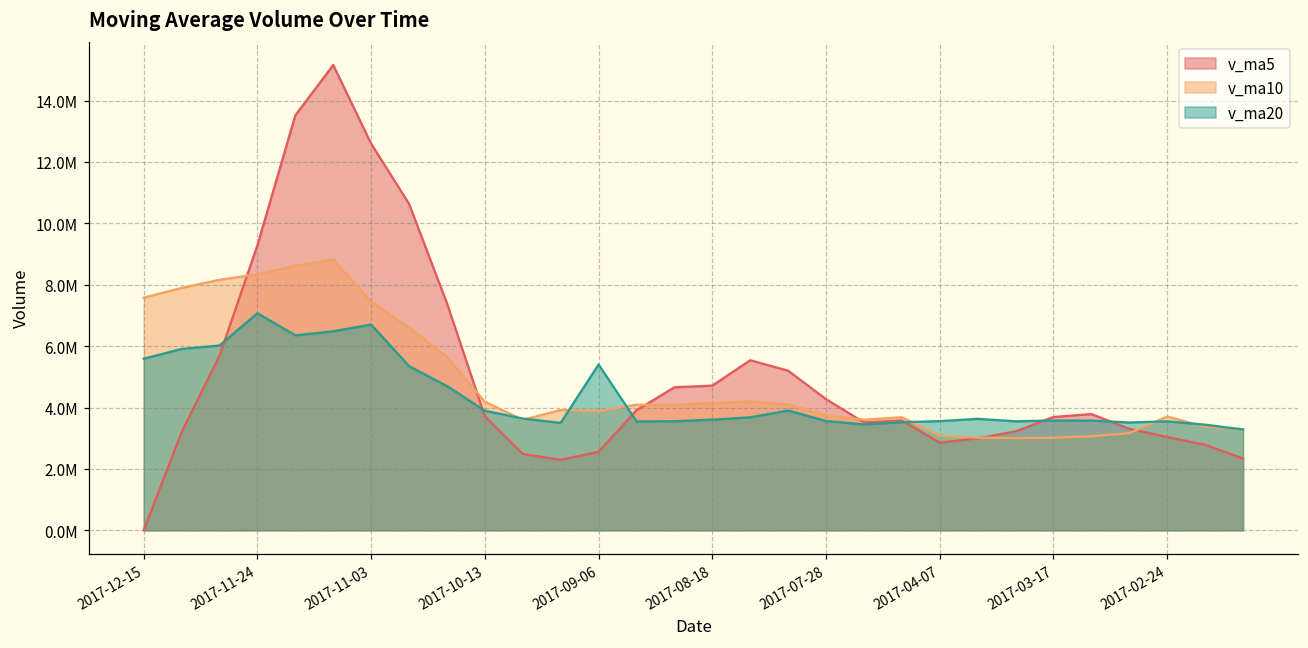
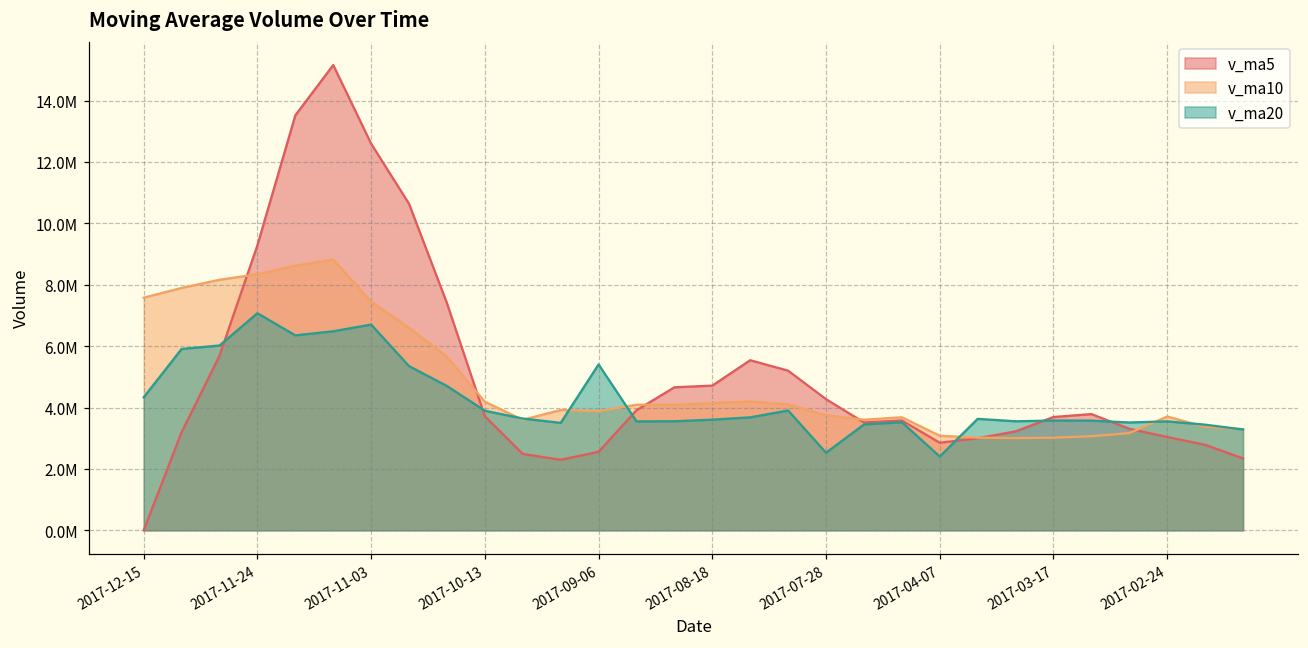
  {
    "v_ma20": {
-     "2017-12-15": 5600000,
+     "2017-12-15": 4300000,
      "2017-11-24": 7100000,
      "2017-11-03": 6700000,
      "2017-10-13": 3900000,
      "2017-09-06": 5400000,
      "2017-08-18": 3600000,
-     "2017-07-28": 3600000,
-     "2017-04-07": 3600000,
+     "2017-07-28": 2500000,
+     "2017-04-07": 2400000,
      "2017-03-17": 3600000,
      "2017-02-24": 3500000
    }
  }
